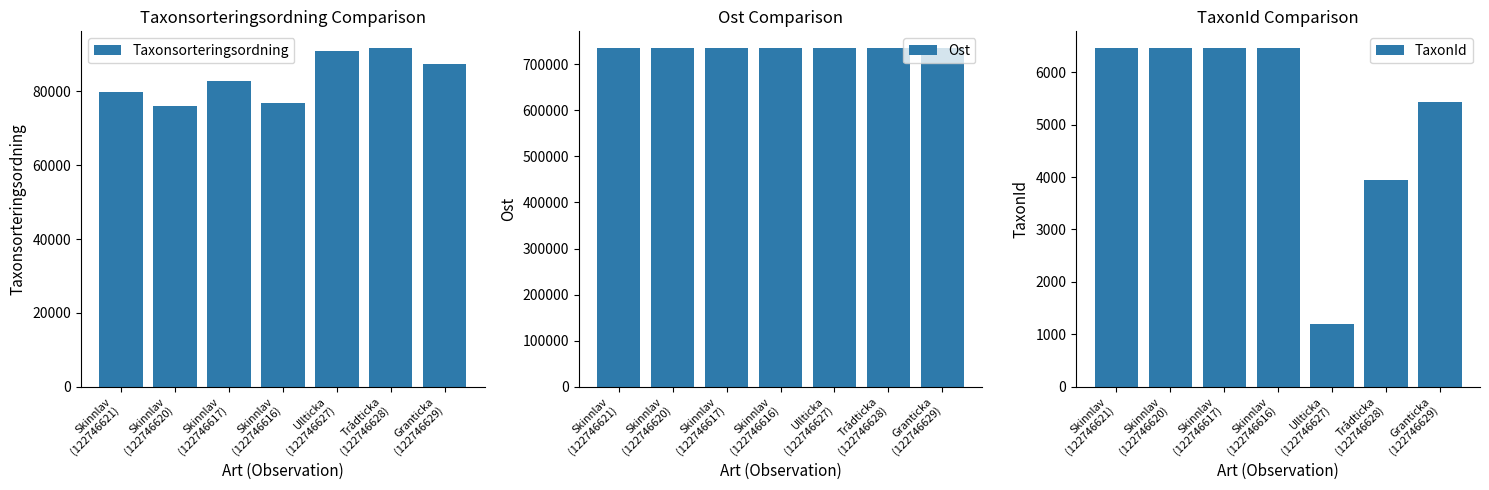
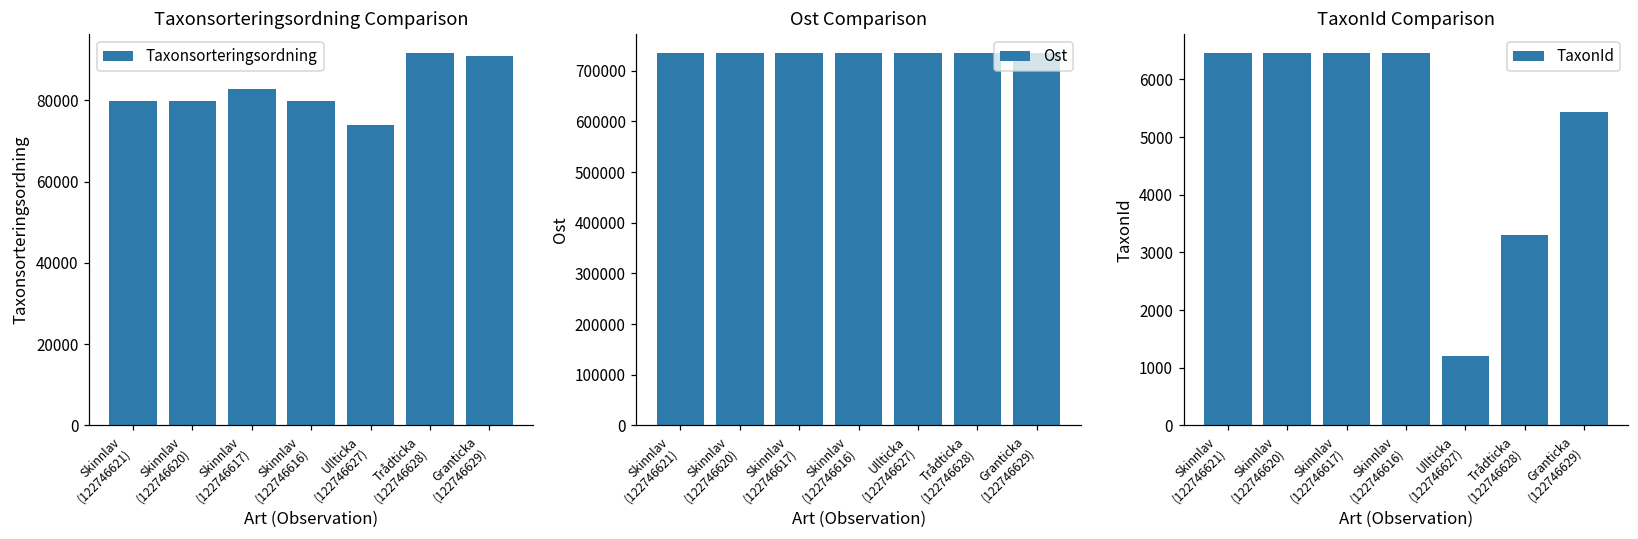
  {
    "Taxonsorteringsordning Comparison": {
      "Skinnlav (122746621)": 80000,
-     "Skinnlav (122746620)": 76000,
+     "Skinnlav (122746620)": 80000,
      "Skinnlav (122746617)": 83000,
-     "Skinnlav (122746616)": 77000,
-     "Ullticka (122746627)": 91000,
+     "Skinnlav (122746616)": 80000,
+     "Ullticka (122746627)": 74000,
      "Trådticka (122746628)": 92000,
-     "Granticka (122746629)": 87000
+     "Granticka (122746629)": 91000
    },
    "Ost Comparison": {
      "Skinnlav (122746621)": 730000,
      "Skinnlav (122746620)": 730000,
      "Skinnlav (122746617)": 730000,
      "Skinnlav (122746616)": 730000,
      "Ullticka (122746627)": 730000,
      "Trådticka (122746628)": 730000
    },
    "TaxonId Comparison": {
      "Skinnlav (122746621)": 6500,
      "Skinnlav (122746620)": 6500,
      "Skinnlav (122746617)": 6500,
      "Skinnlav (122746616)": 6500,
      "Ullticka (122746627)": 1200,
-     "Trådticka (122746628)": 3900,
+     "Trådticka (122746628)": 3300,
      "Granticka (122746629)": 5400
    }
  }
